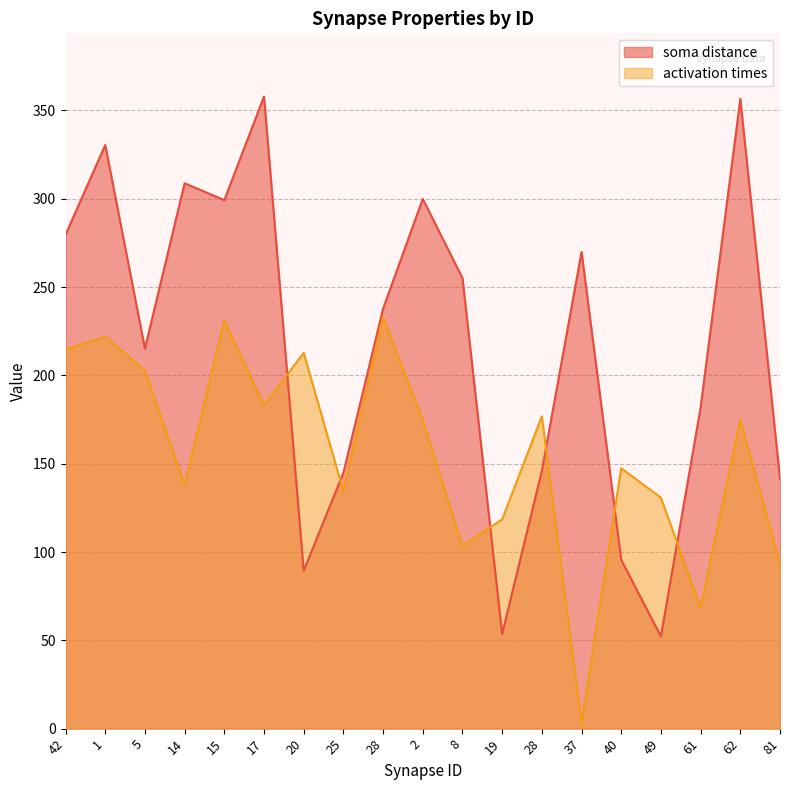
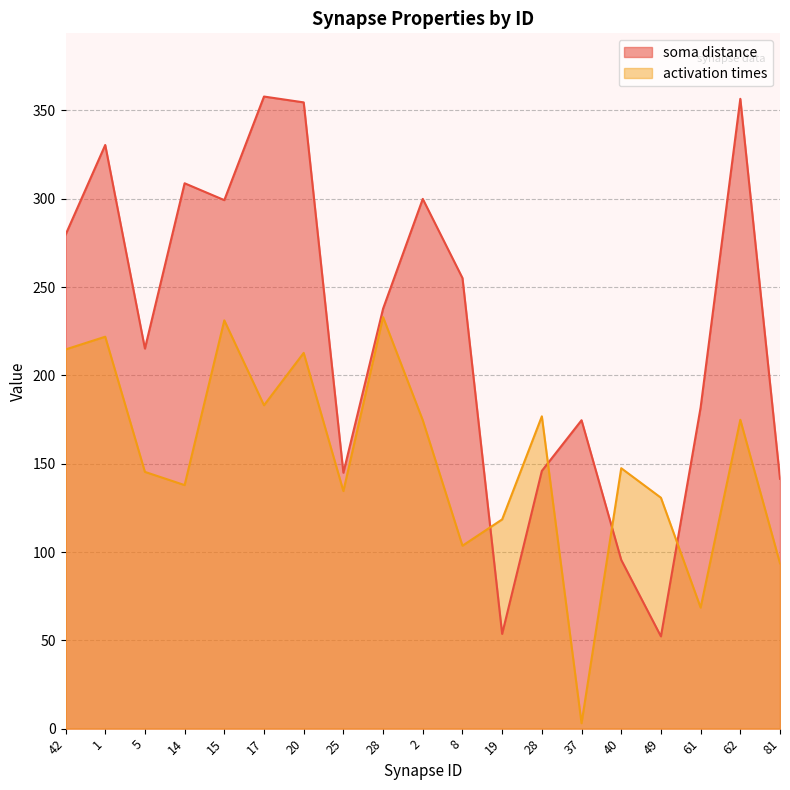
  {
    "soma distance": {
      "42": 280,
      "1": 330,
      "5": 215,
      "14": 309,
      "15": 299,
      "17": 358,
-     "20": 89,
+     "20": 355,
      "25": 145,
      "2": 300,
      "8": 255,
      "19": 54,
-     "37": 270,
+     "37": 175,
      "40": 96,
      "49": 52,
      "61": 182,
      "62": 357,
      "81": 141
    },
    "activation times": {
      "42": 215,
      "1": 222,
-     "5": 203,
+     "5": 145,
      "14": 138,
      "15": 231,
      "17": 183,
      "20": 213,
      "25": 134,
      "2": 175,
      "8": 104,
      "19": 118,
      "37": 3,
      "40": 147,
      "49": 131,
      "61": 69,
      "62": 175,
      "81": 94
    }
  }
